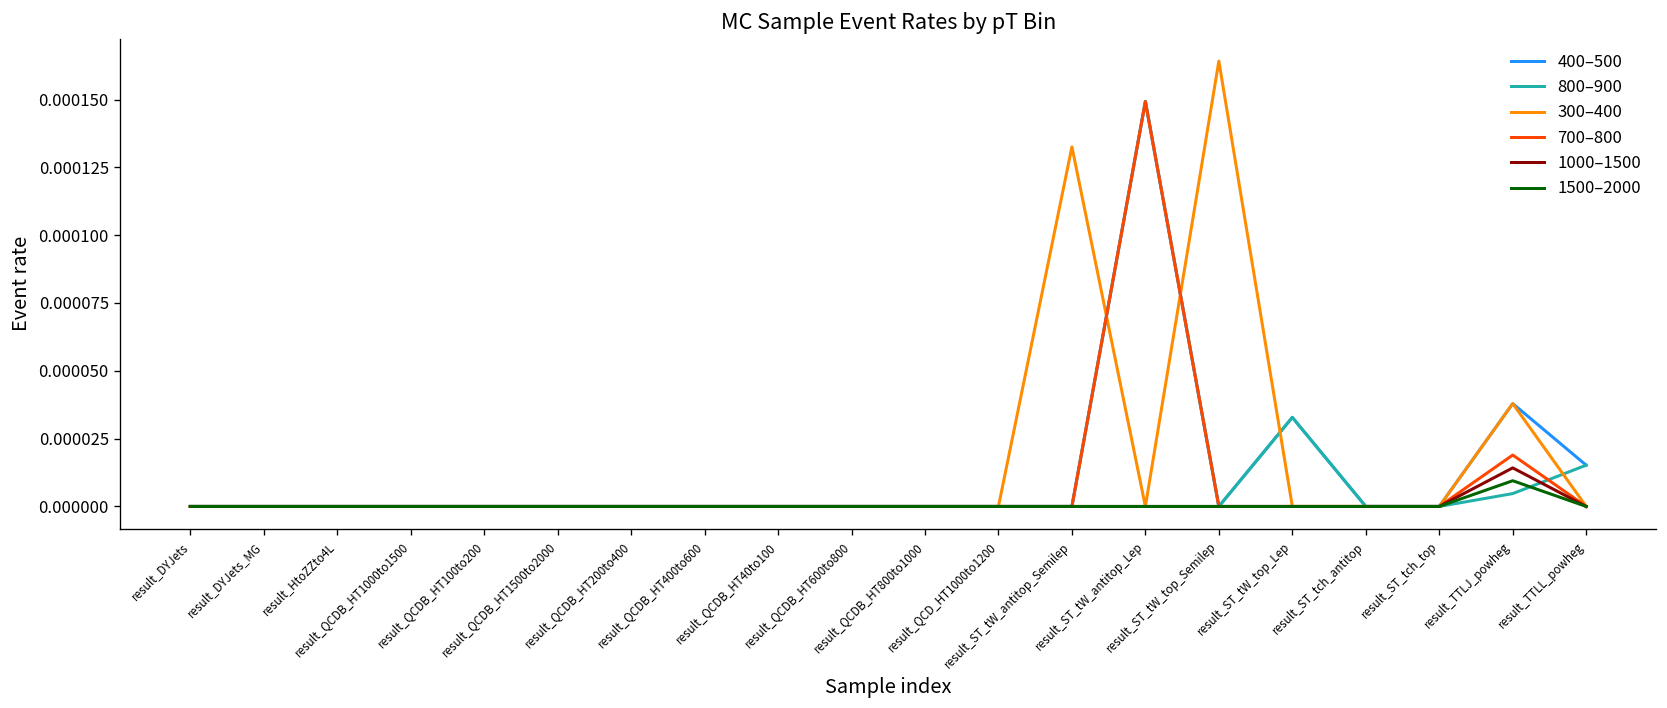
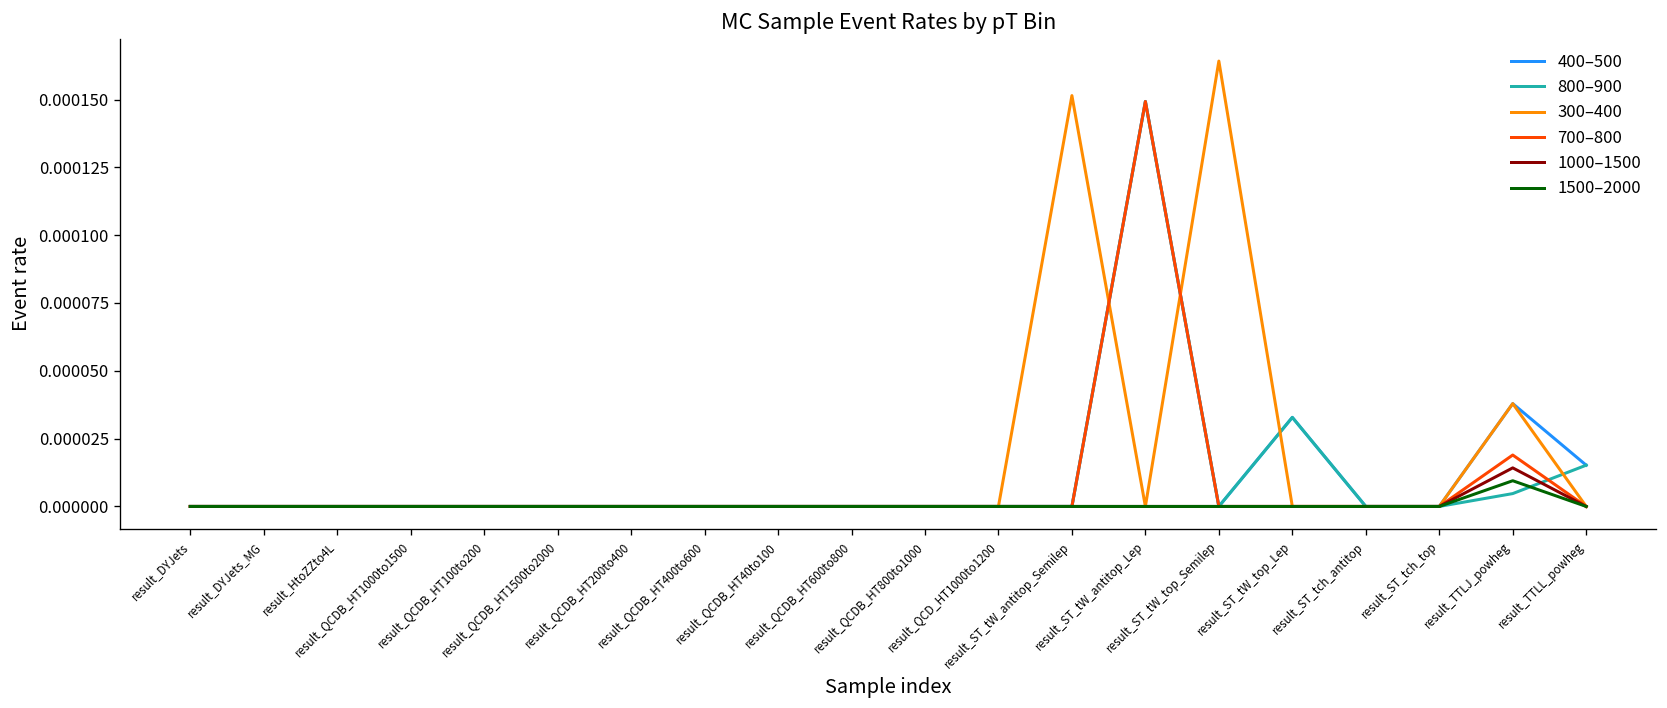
  {
    "800–900": {
      "result_TTLJ_powheg": 0.000005
    },
    "300–400": {
-     "result_ST_tW_antitop_Semilep": 0.000133,
+     "result_ST_tW_antitop_Semilep": 0.000151,
      "result_ST_tW_top_Semilep": 0.000164
    },
    "700–800": {
      "result_TTLJ_powheg": 0.000019
    },
    "1000–1500": {
      "result_TTLJ_powheg": 0.000014
    },
    "1500–2000": {
      "result_TTLJ_powheg": 0.000009
    }
  }
